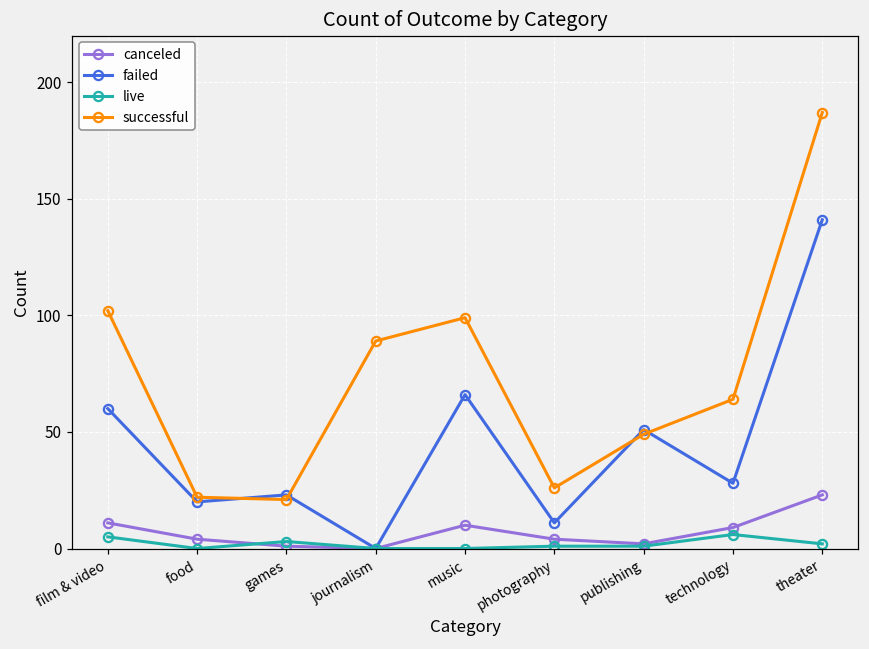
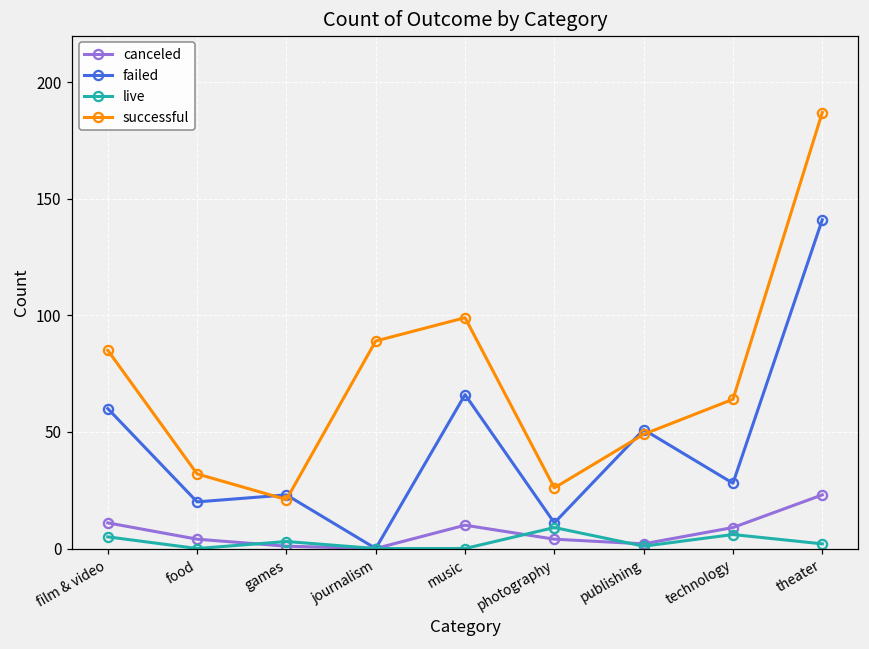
  {
    "canceled": {
      "film & video": 11,
      "food": 4,
      "games": 1,
      "music": 10,
      "photography": 4,
      "technology": 9,
      "theater": 23
    },
    "failed": {
      "film & video": 60,
      "food": 20,
      "games": 23,
      "music": 66,
      "photography": 11,
      "publishing": 51,
      "technology": 28,
      "theater": 141
    },
    "live": {
      "film & video": 5,
      "food": 0,
      "games": 3,
      "music": 0,
-     "photography": 1,
+     "photography": 9,
      "technology": 6,
      "theater": 2
    },
    "successful": {
-     "film & video": 102,
-     "food": 22,
+     "film & video": 85,
+     "food": 32,
      "games": 21,
      "journalism": 89,
      "music": 99,
      "photography": 26,
      "publishing": 49,
      "technology": 64,
      "theater": 187
    }
  }
